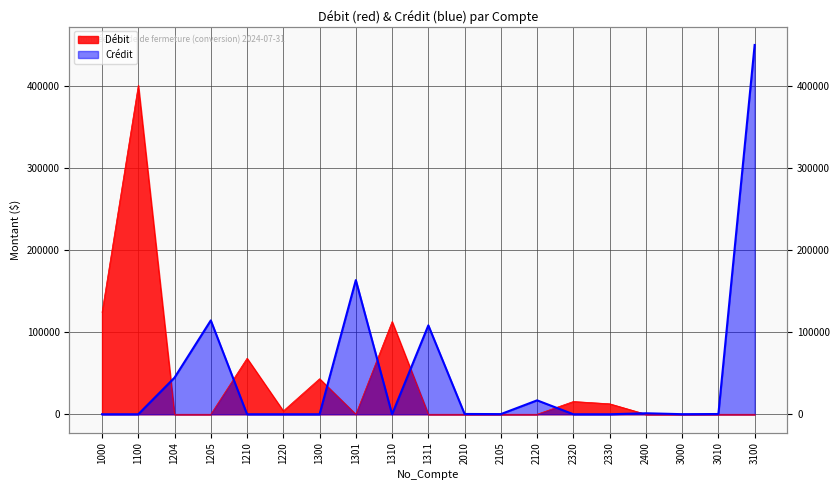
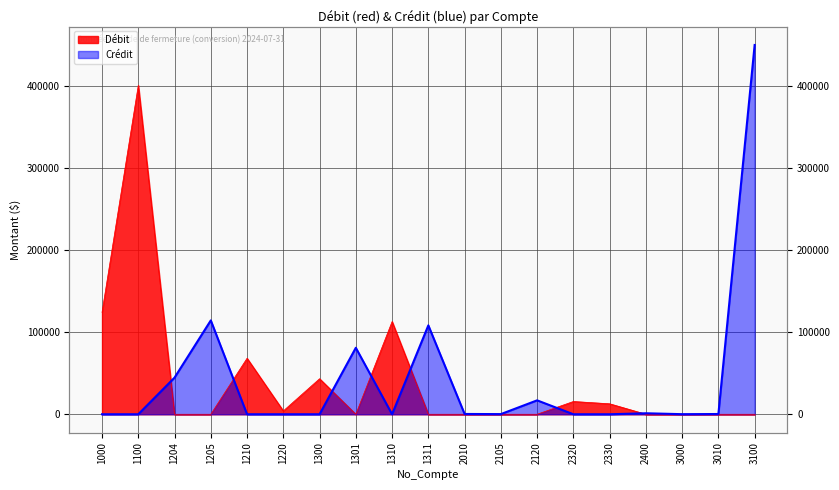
  {
    "Débit": {
      "1000": 120000,
      "1100": 400000,
      "1204": 0,
      "1205": 0,
      "1210": 70000,
      "1220": 0,
      "1300": 40000,
      "1301": 0,
      "1310": 110000,
      "1311": 0,
      "2120": 0,
      "2320": 20000,
      "2330": 10000,
      "3100": 0
    },
    "Crédit": {
      "1000": 0,
      "1100": 0,
      "1204": 40000,
      "1205": 110000,
      "1210": 0,
      "1220": 0,
      "1300": 0,
-     "1301": 160000,
+     "1301": 80000,
      "1310": 0,
      "1311": 110000,
      "2120": 20000,
      "2320": 0,
      "2330": 0,
      "3100": 450000
    }
  }
